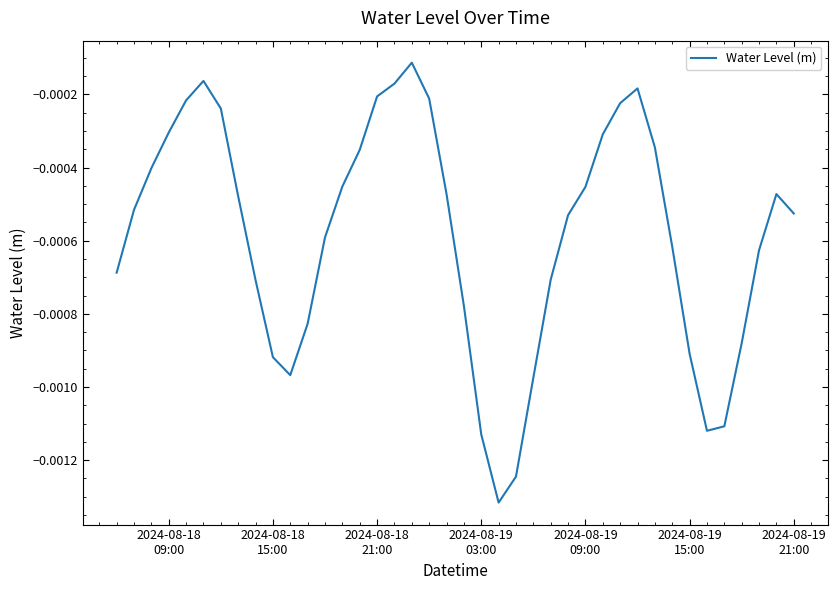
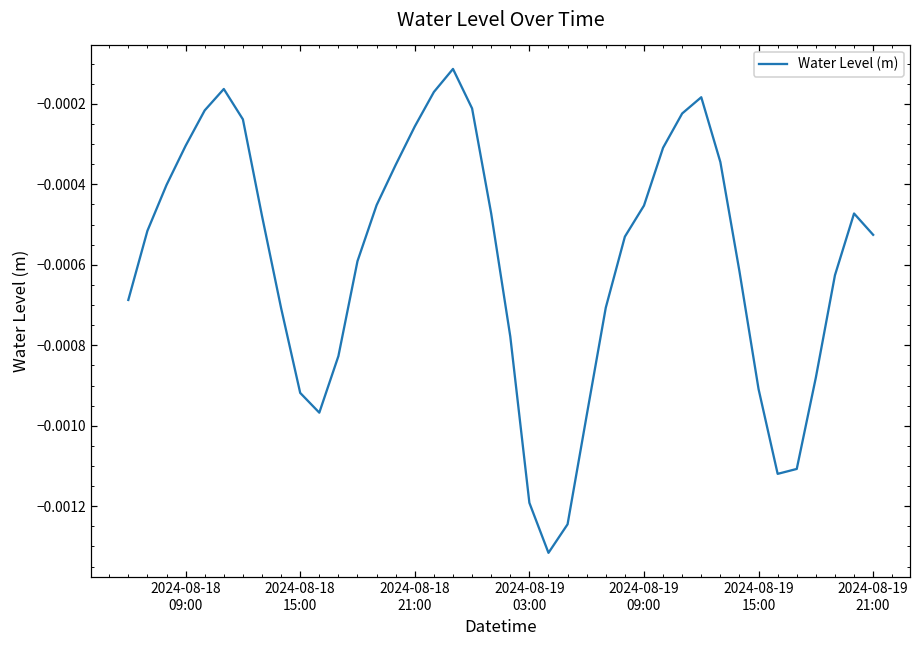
  {
    "2024-08-18 09:00": -0.00030,
    "2024-08-18 15:00": -0.00092,
-   "2024-08-18 21:00": -0.00021,
-   "2024-08-19 03:00": -0.00113,
+   "2024-08-18 21:00": -0.00026,
+   "2024-08-19 03:00": -0.00119,
    "2024-08-19 09:00": -0.00045,
    "2024-08-19 15:00": -0.00091,
    "2024-08-19 21:00": -0.00053
  }
